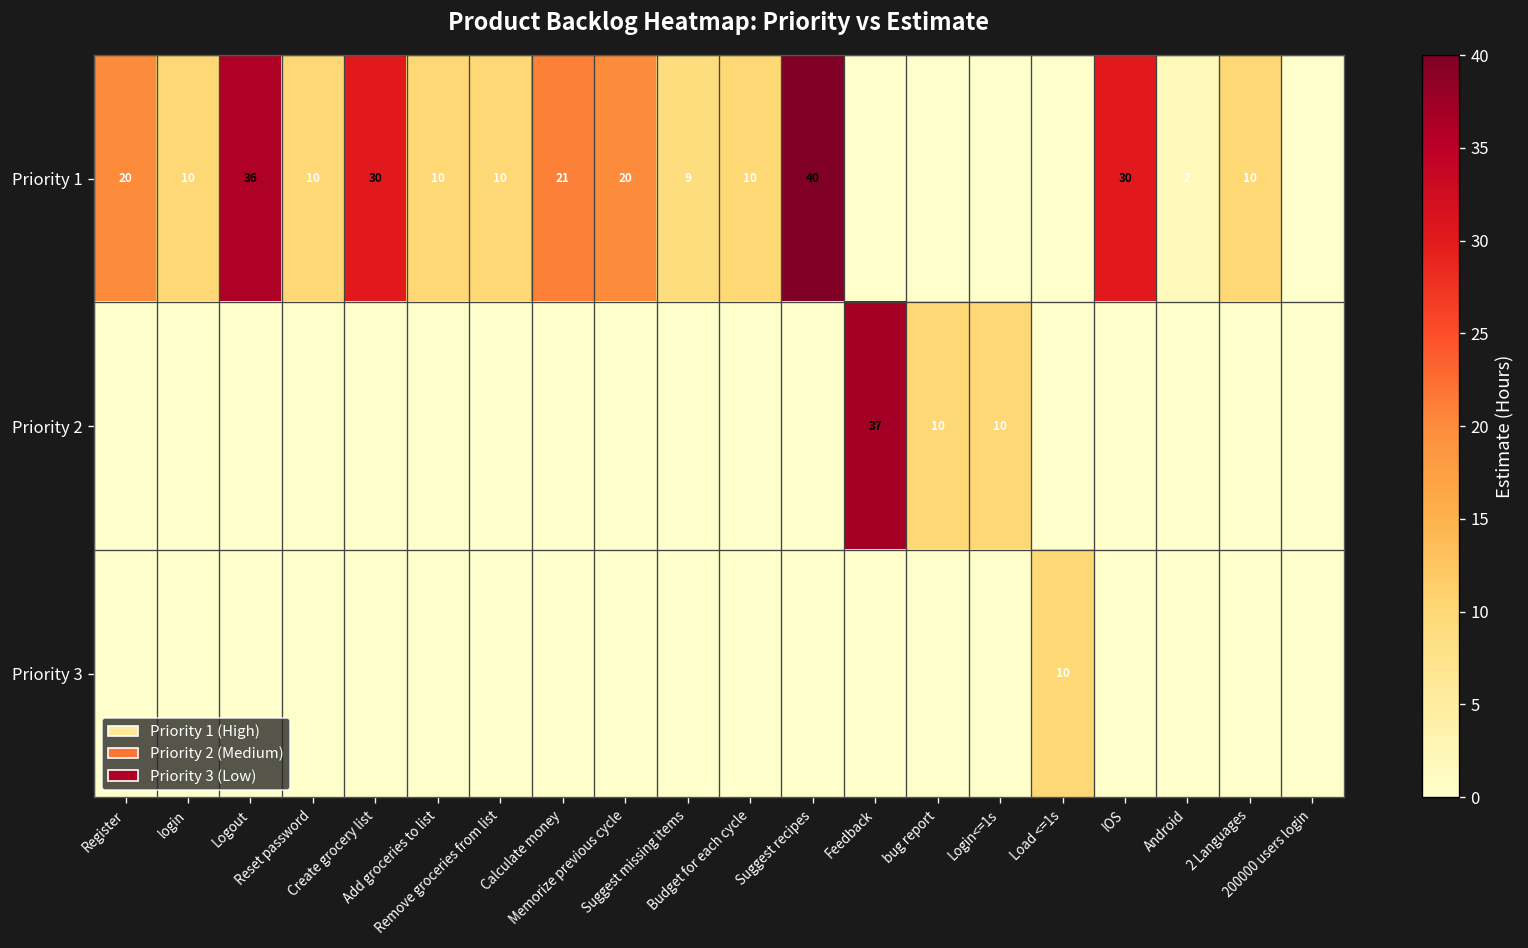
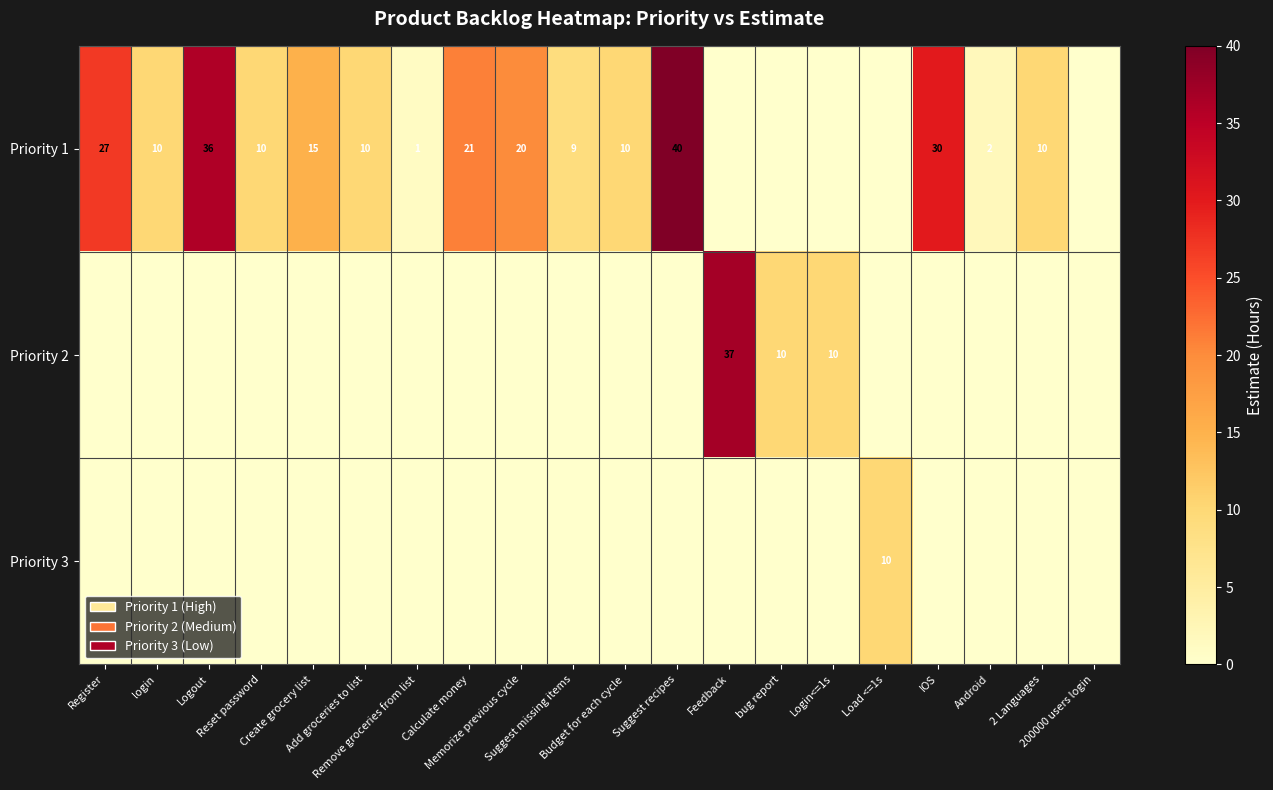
  {
    "Priority 1": {
-     "Register": 20,
+     "Register": 27,
      "login": 10,
      "Logout": 36,
      "Reset password": 10,
-     "Create grocery list": 30,
+     "Create grocery list": 15,
      "Add groceries to list": 10,
-     "Remove groceries from list": 10,
+     "Remove groceries from list": 1,
      "Calculate money": 21,
      "Memorize previous cycle": 20,
      "Suggest missing items": 9,
      "Budget for each cycle": 10,
      "Suggest recipes": 40,
      "IOS": 30,
      "Android": 2,
      "2 Languages": 10
    },
    "Priority 2": {
      "Feedback": 37,
      "bug report": 10,
      "Login<=1s": 10
    },
    "Priority 3": {
      "Load <=1s": 10
    }
  }
